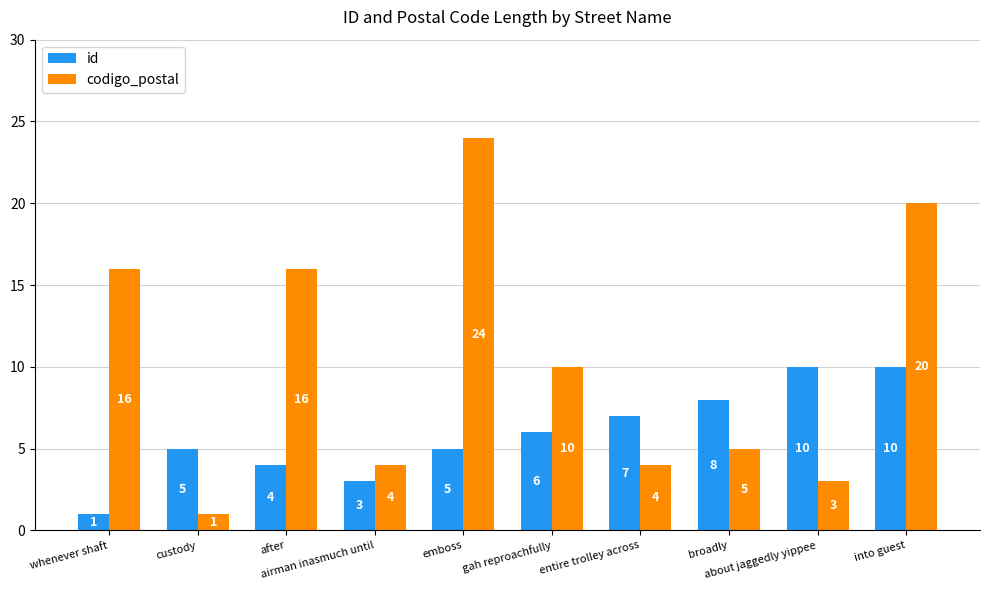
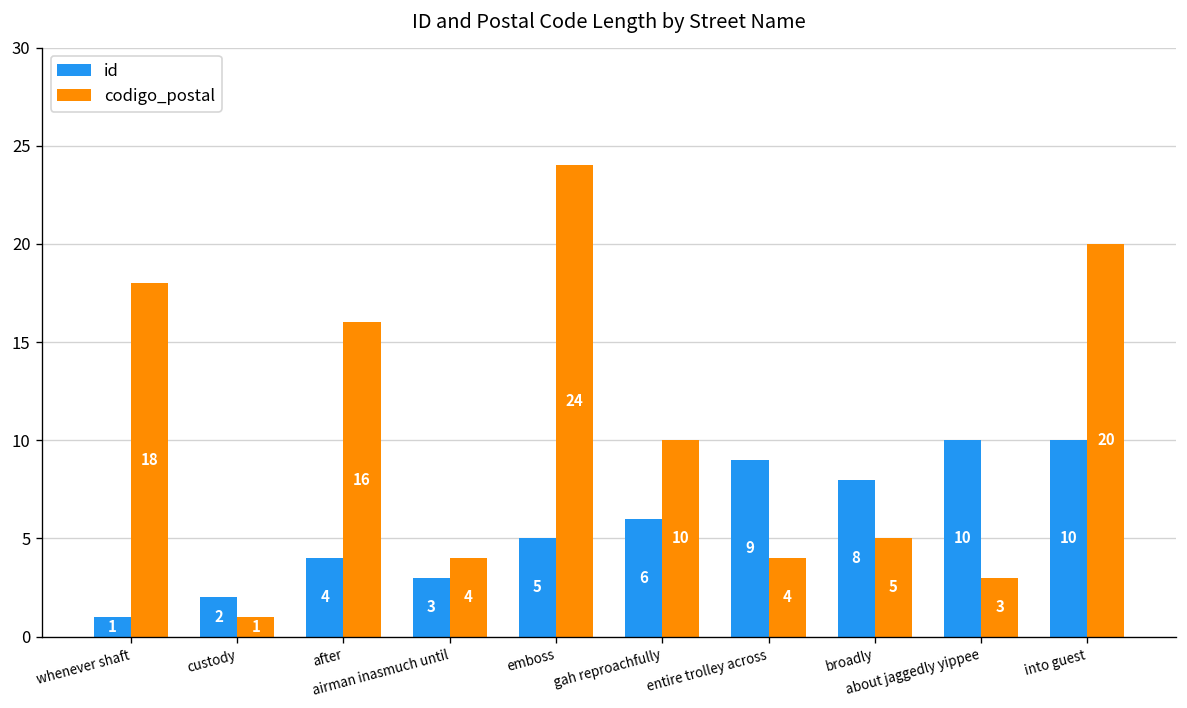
  {
    "id": {
      "whenever shaft": 1,
-     "custody": 5,
+     "custody": 2,
      "after": 4,
      "airman inasmuch until": 3,
      "emboss": 5,
      "gah reproachfully": 6,
-     "entire trolley across": 7,
+     "entire trolley across": 9,
      "broadly": 8,
      "about jaggedly yippee": 10,
      "into guest": 10
    },
    "codigo_postal": {
-     "whenever shaft": 16,
+     "whenever shaft": 18,
      "custody": 1,
      "after": 16,
      "airman inasmuch until": 4,
      "emboss": 24,
      "gah reproachfully": 10,
      "entire trolley across": 4,
      "broadly": 5,
      "about jaggedly yippee": 3,
      "into guest": 20
    }
  }
